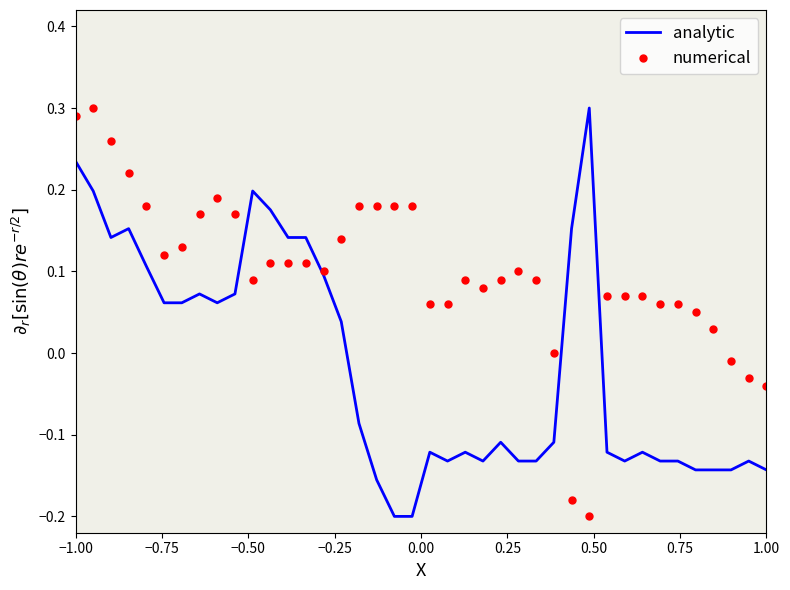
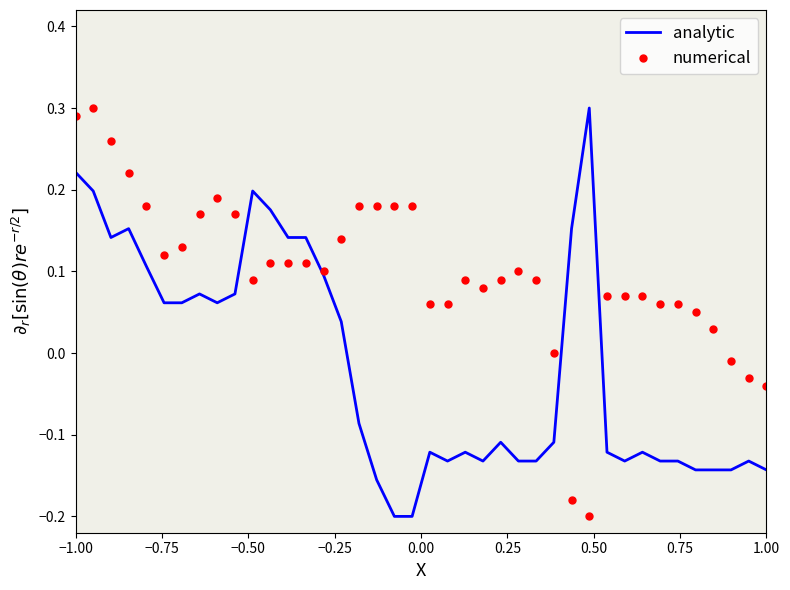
  {
    "analytic": {
-     "−1.00": 0.23,
+     "−1.00": 0.22,
      "1.00": -0.14
    },
    "numerical": {
      "−1.00": 0.29,
      "1.00": -0.04
    }
  }
